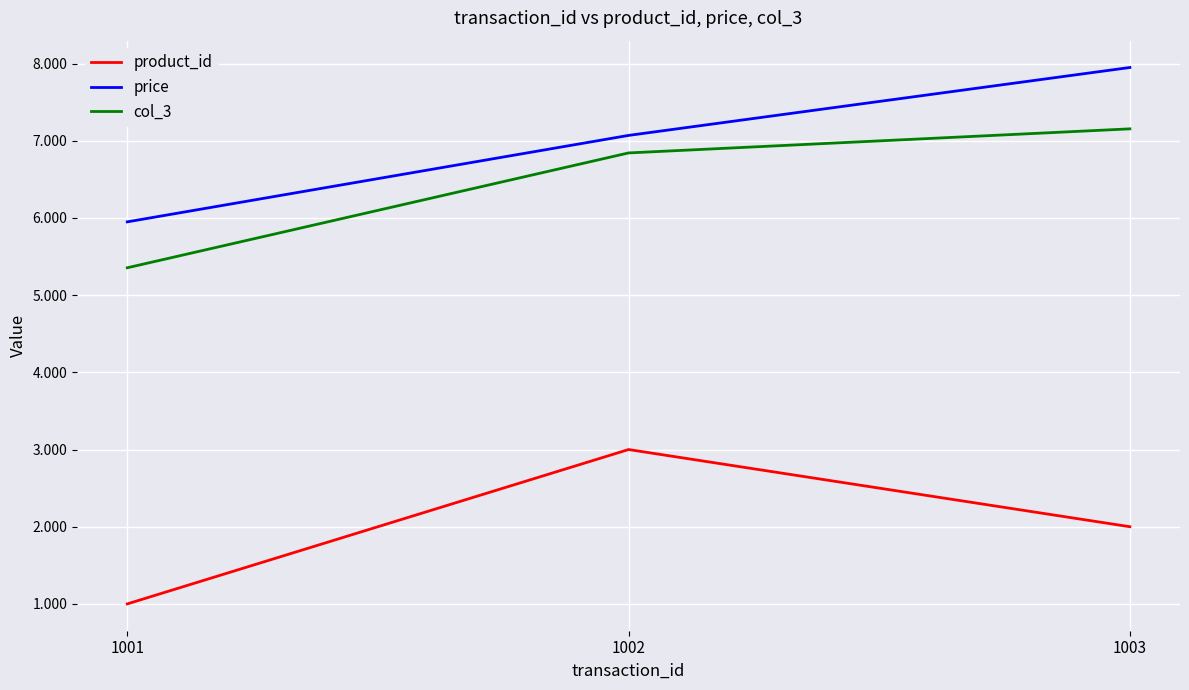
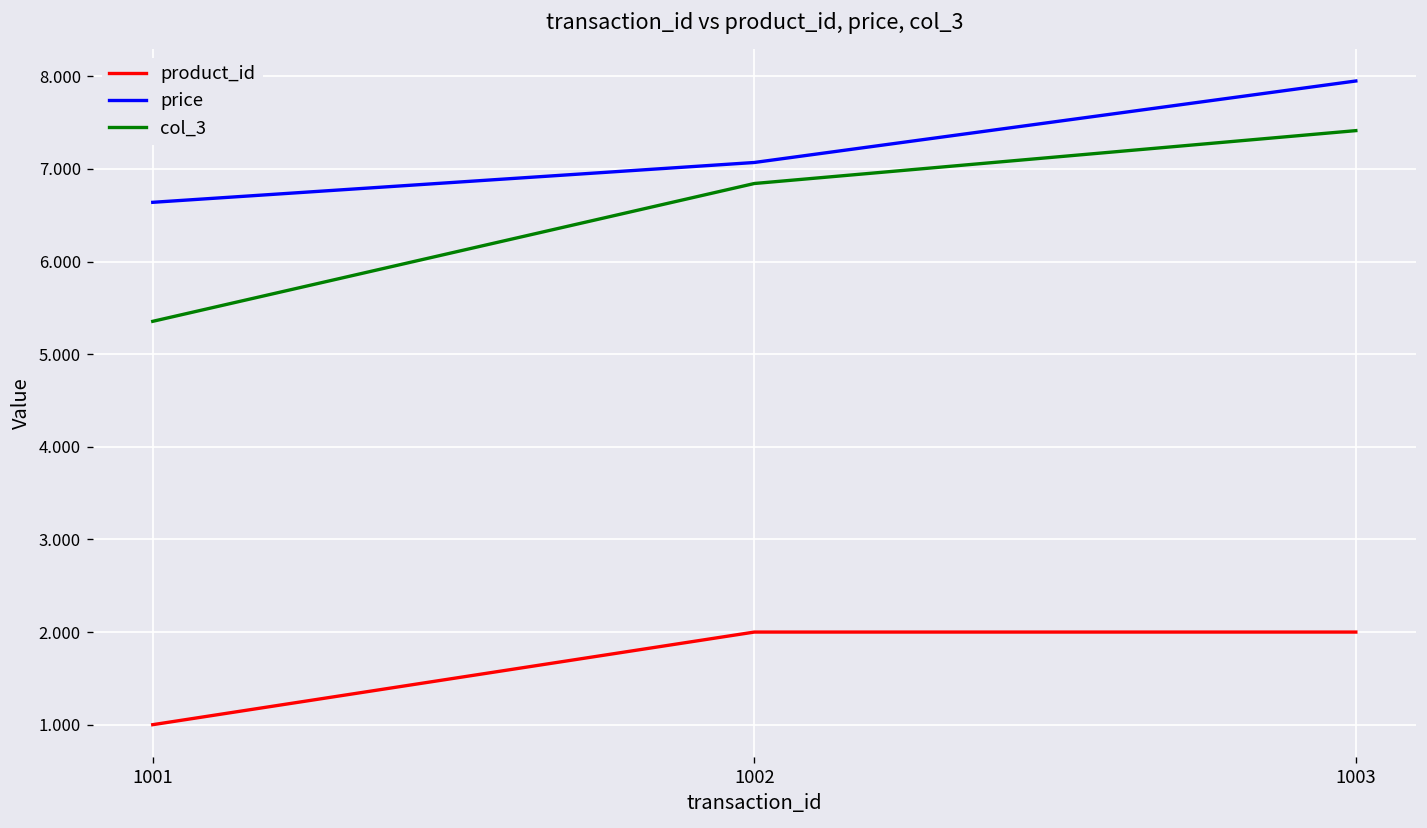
  {
    "product_id": {
      "1001": 1,
-     "1002": 3,
+     "1002": 2,
      "1003": 2
    },
    "price": {
-     "1001": 6.0,
+     "1001": 6.6,
      "1002": 7.1,
      "1003": 8.0
    },
    "col_3": {
      "1001": 5.4,
      "1002": 6.8,
-     "1003": 7.2
+     "1003": 7.4
    }
  }
